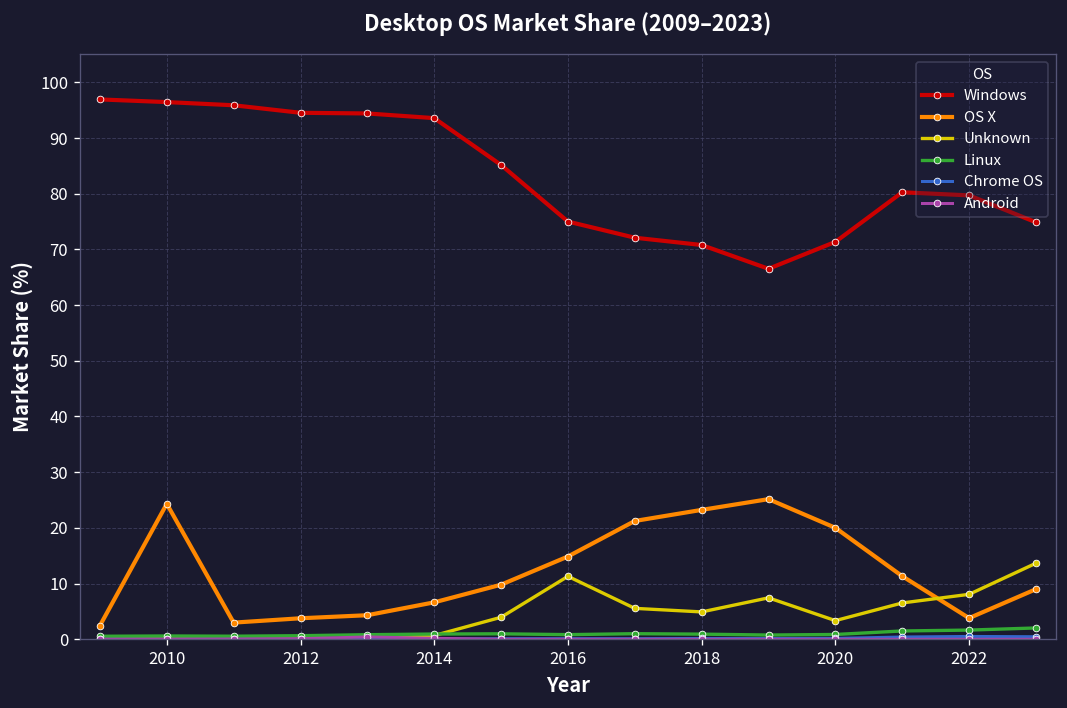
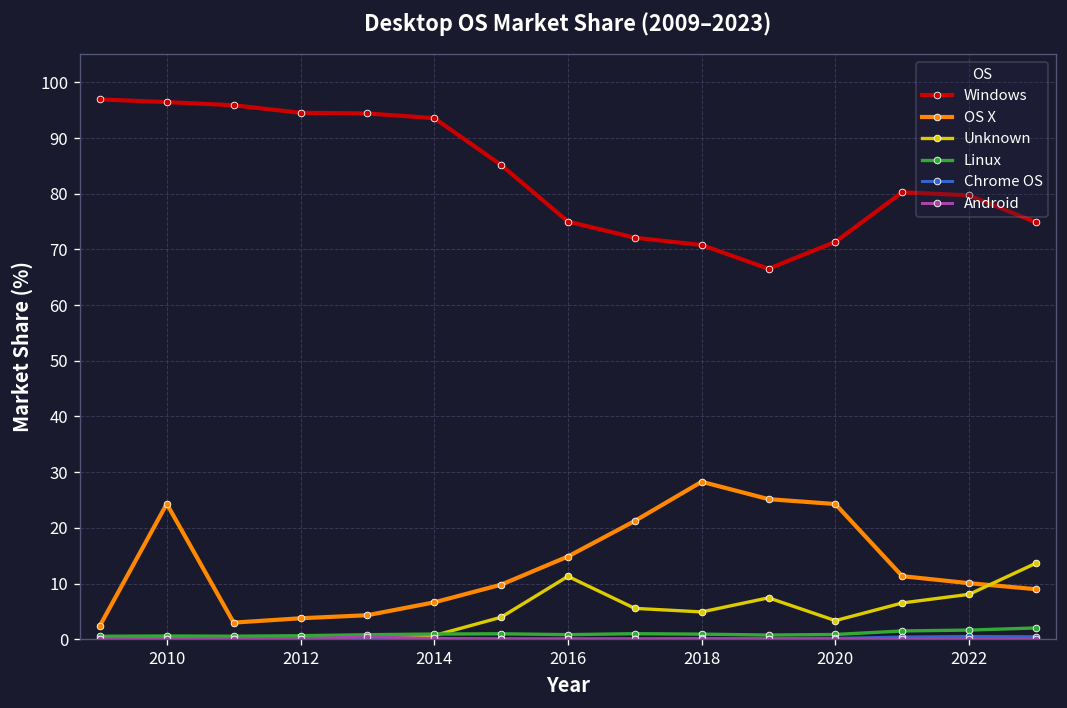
  {
    "Windows": {
      "2010": 96,
      "2012": 95,
      "2014": 94,
      "2016": 75,
      "2018": 71,
      "2020": 71
    },
    "OS X": {
      "2010": 24,
      "2012": 4,
      "2014": 7,
      "2016": 15,
-     "2018": 23,
-     "2020": 20,
-     "2022": 4
+     "2018": 28,
+     "2020": 24,
+     "2022": 10
    },
    "Unknown": {
      "2016": 11,
      "2018": 5,
      "2020": 3,
      "2022": 8
    },
    "Linux": {
      "2016": 1,
      "2018": 1,
      "2020": 1,
      "2022": 2
    }
  }
